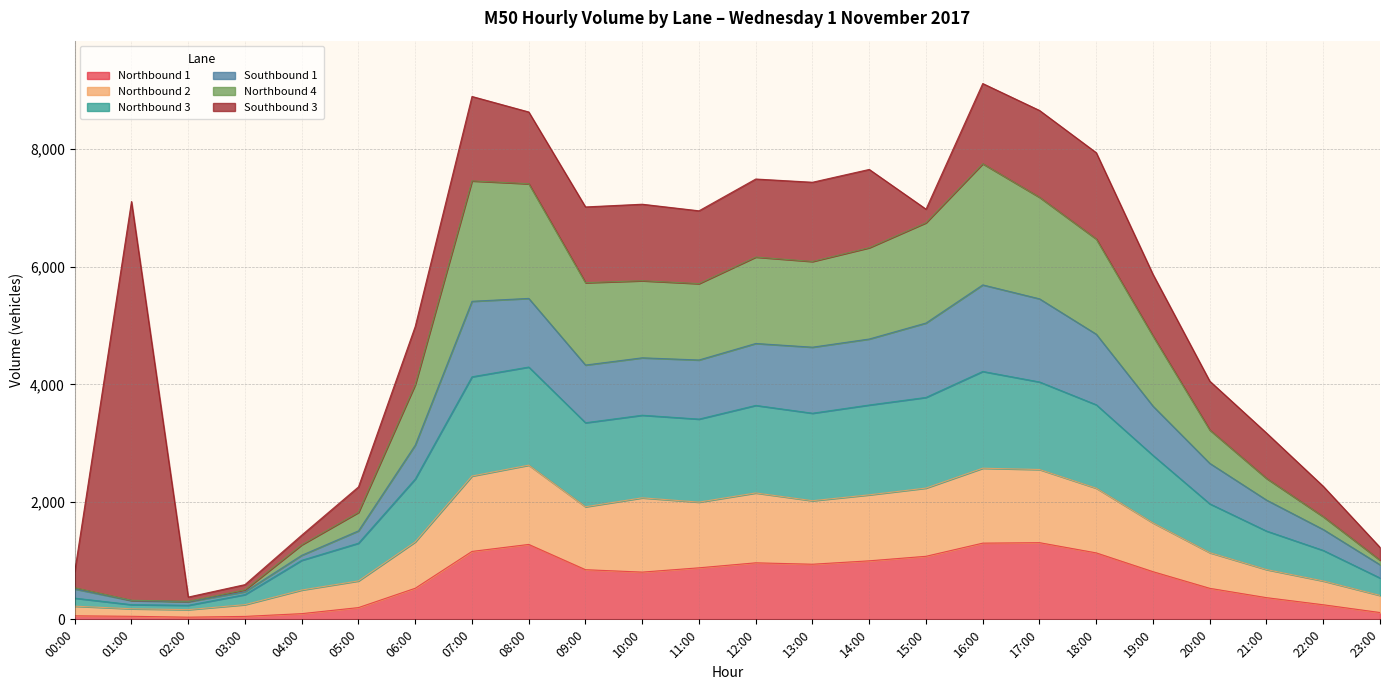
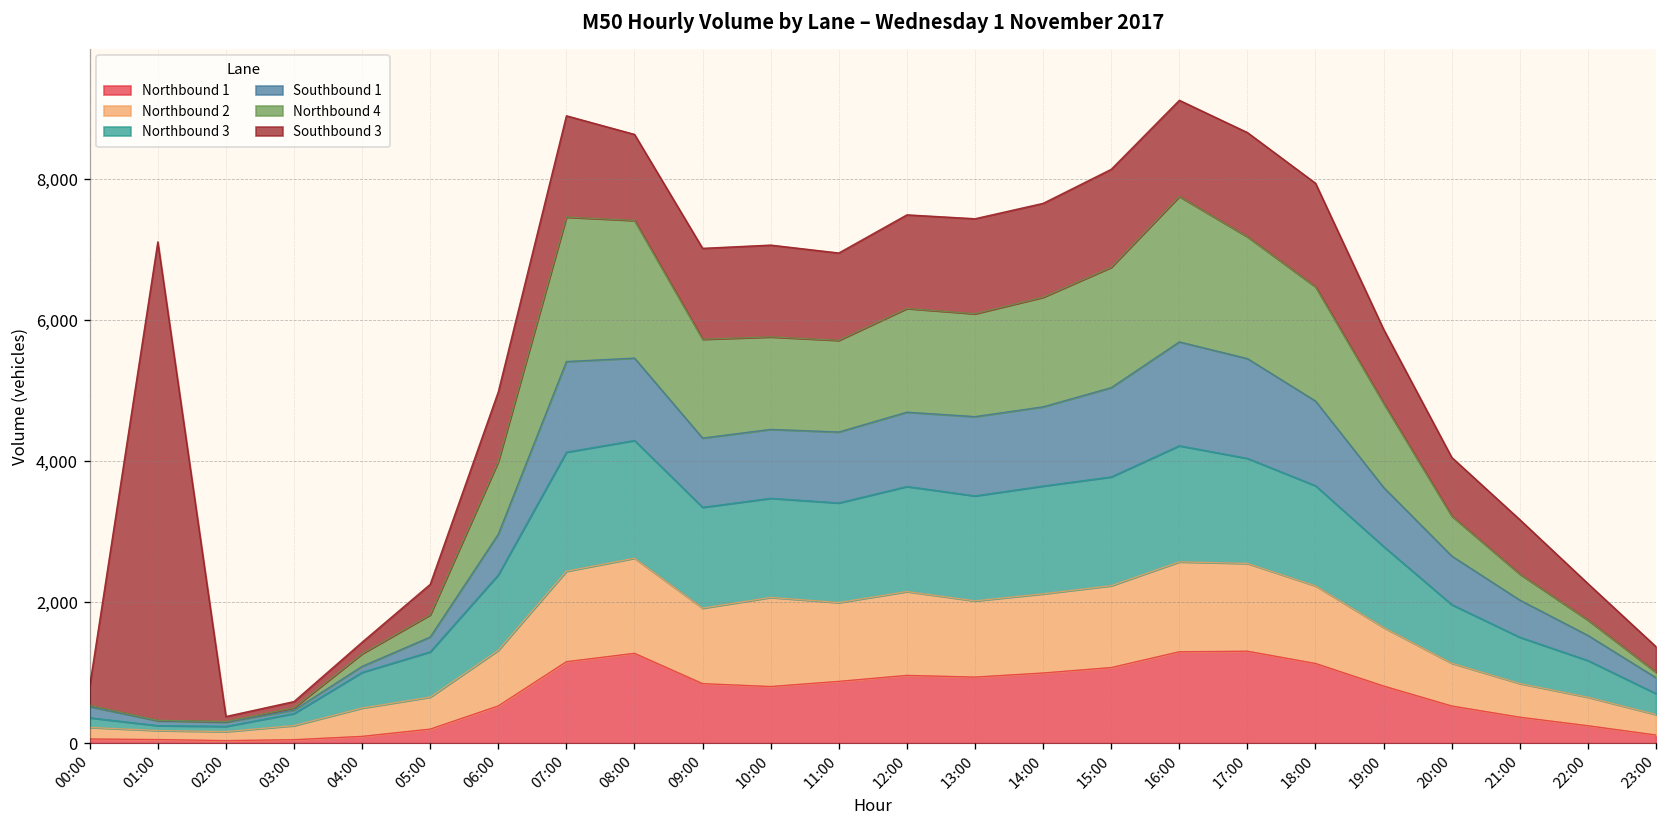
  {
    "Northbound 1": {
      "00:00": "100",
      "01:00": "100",
      "02:00": "0",
      "03:00": "100",
      "04:00": "100",
      "05:00": "200",
      "06:00": "500",
      "07:00": "1,200",
      "08:00": "1,300",
      "09:00": "800",
      "10:00": "800",
      "11:00": "900",
      "12:00": "1,000",
      "13:00": "900",
      "14:00": "1,000",
      "15:00": "1,100",
      "16:00": "1,300",
      "17:00": "1,300",
      "18:00": "1,100",
      "19:00": "800",
      "20:00": "500",
      "21:00": "400",
      "22:00": "200",
      "23:00": "100"
    },
    "Northbound 2": {
      "00:00": "200",
      "01:00": "100",
      "02:00": "100",
      "03:00": "200",
      "04:00": "400",
      "05:00": "500",
      "06:00": "800",
      "07:00": "1,300",
      "08:00": "1,300",
      "09:00": "1,100",
      "10:00": "1,300",
      "11:00": "1,100",
      "12:00": "1,200",
      "13:00": "1,100",
      "14:00": "1,100",
      "15:00": "1,200",
      "16:00": "1,300",
      "17:00": "1,200",
      "18:00": "1,100",
      "19:00": "800",
      "20:00": "600",
      "21:00": "500",
      "22:00": "400",
      "23:00": "300"
    },
    "Northbound 4": {
      "04:00": "200",
      "05:00": "300",
      "06:00": "1,000",
      "07:00": "2,000",
      "08:00": "2,000",
      "09:00": "1,400",
      "10:00": "1,300",
      "11:00": "1,300",
      "12:00": "1,500",
      "13:00": "1,500",
      "14:00": "1,600",
      "15:00": "1,700",
      "16:00": "2,100",
      "17:00": "1,700",
      "18:00": "1,600",
      "19:00": "1,200",
      "20:00": "600",
      "21:00": "400",
      "22:00": "200",
      "23:00": "100"
    },
    "Southbound 3": {
      "00:00": "300",
      "01:00": "6,800",
      "02:00": "100",
      "03:00": "100",
      "04:00": "200",
      "05:00": "400",
      "06:00": "1,000",
      "07:00": "1,400",
      "08:00": "1,200",
      "09:00": "1,300",
      "10:00": "1,300",
      "11:00": "1,200",
      "12:00": "1,300",
      "13:00": "1,300",
      "14:00": "1,300",
-     "15:00": "200",
+     "15:00": "1,400",
      "16:00": "1,400",
      "17:00": "1,500",
      "18:00": "1,500",
      "19:00": "1,000",
      "20:00": "800",
      "21:00": "800",
      "22:00": "500",
-     "23:00": "200"
+     "23:00": "400"
    }
  }
